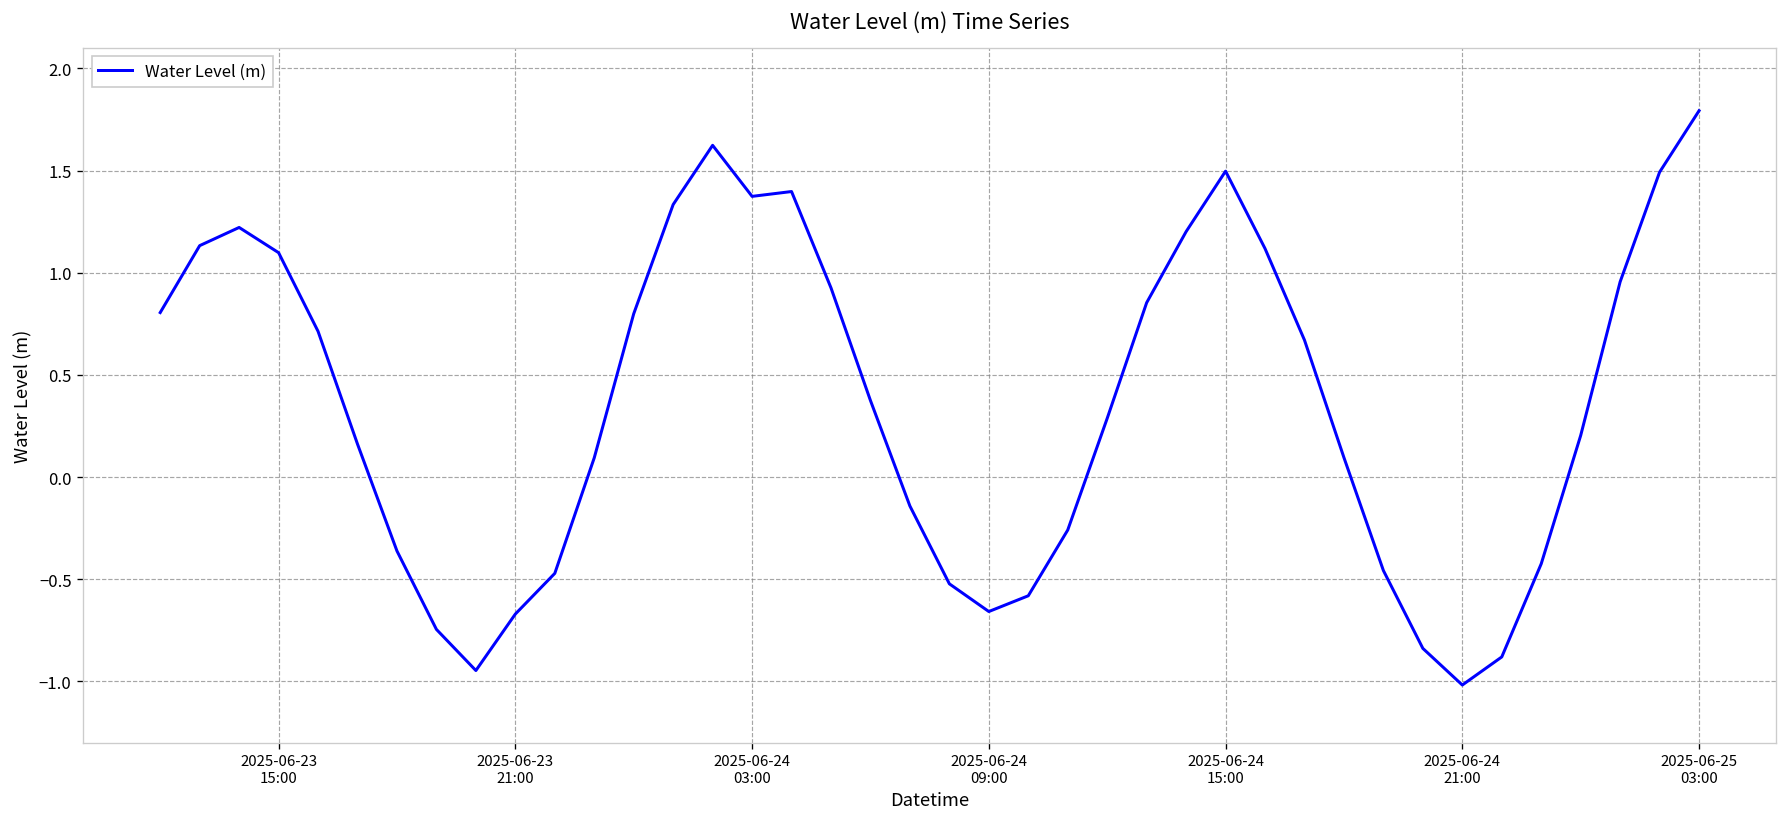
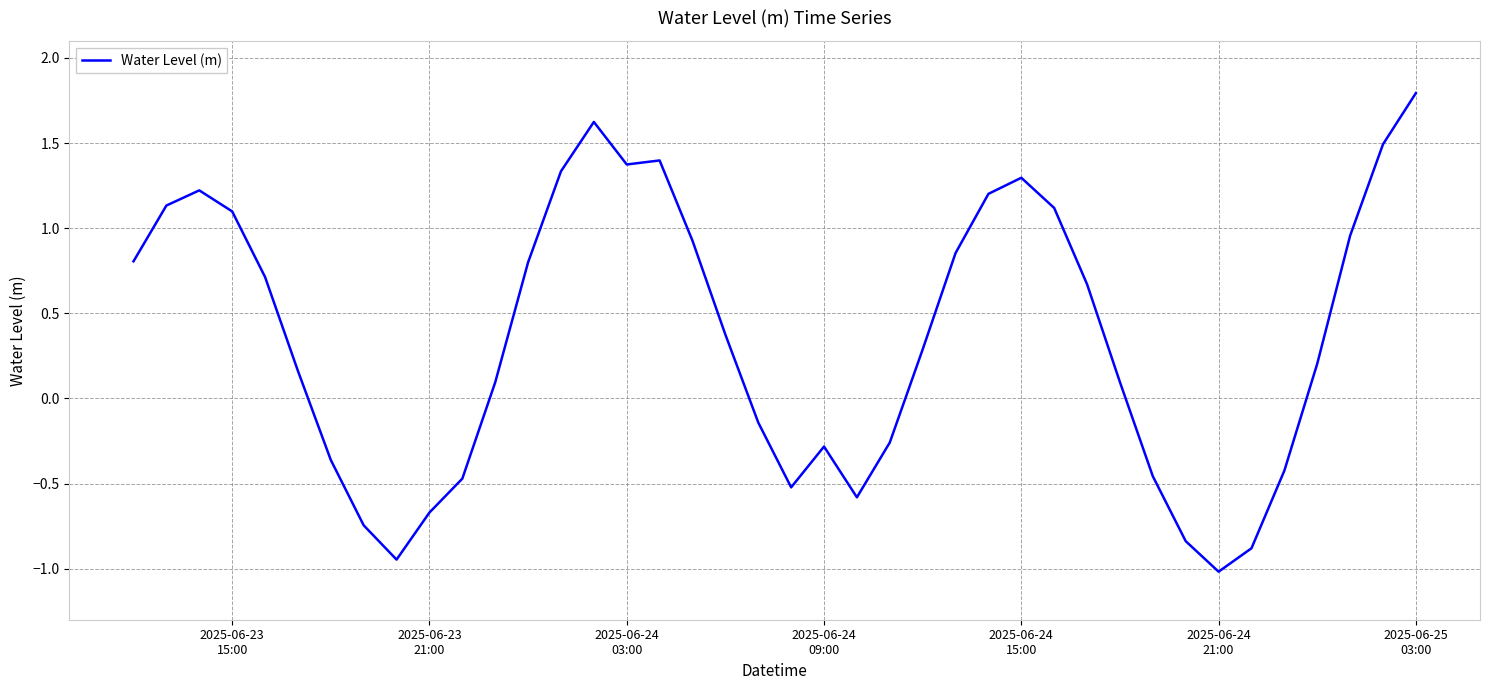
  {
    "2025-06-23 15:00": 1.10,
    "2025-06-23 21:00": -0.67,
    "2025-06-24 03:00": 1.37,
-   "2025-06-24 09:00": -0.66,
-   "2025-06-24 15:00": 1.50,
+   "2025-06-24 09:00": -0.28,
+   "2025-06-24 15:00": 1.30,
    "2025-06-24 21:00": -1.02,
    "2025-06-25 03:00": 1.79
  }
